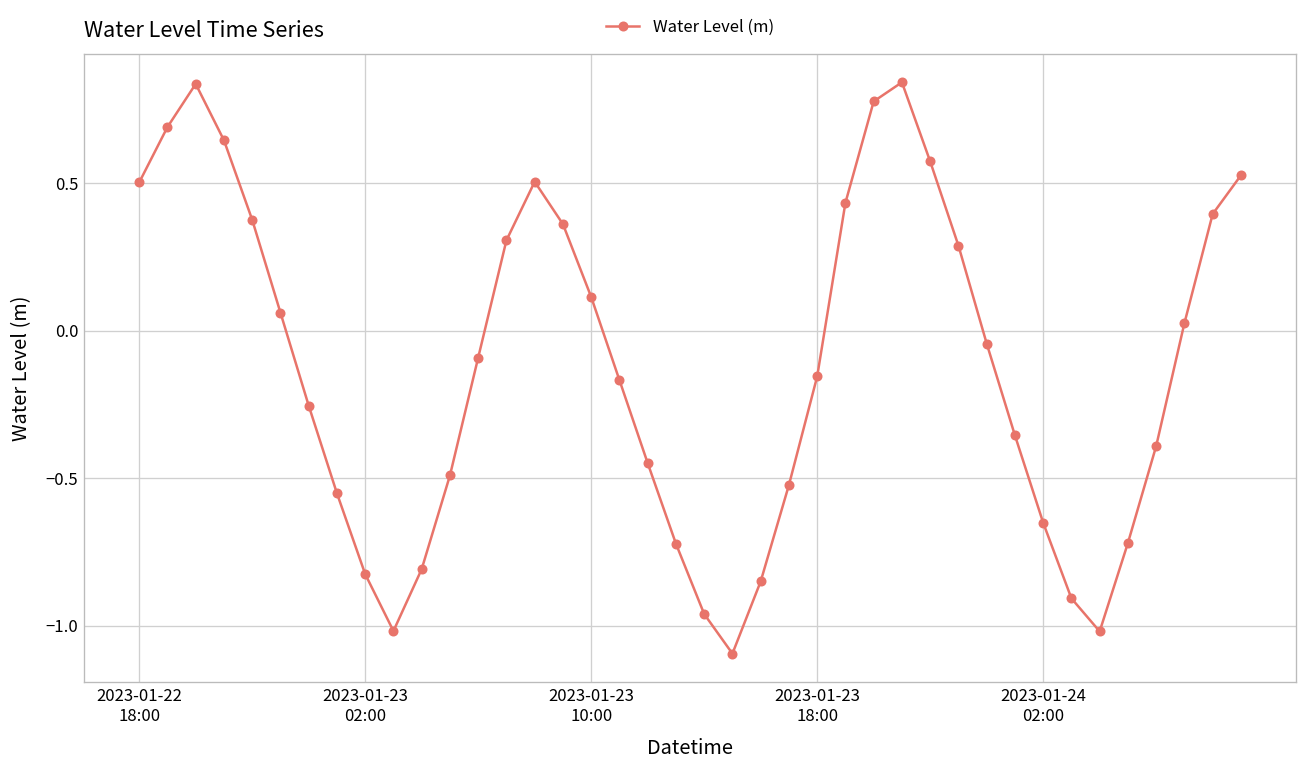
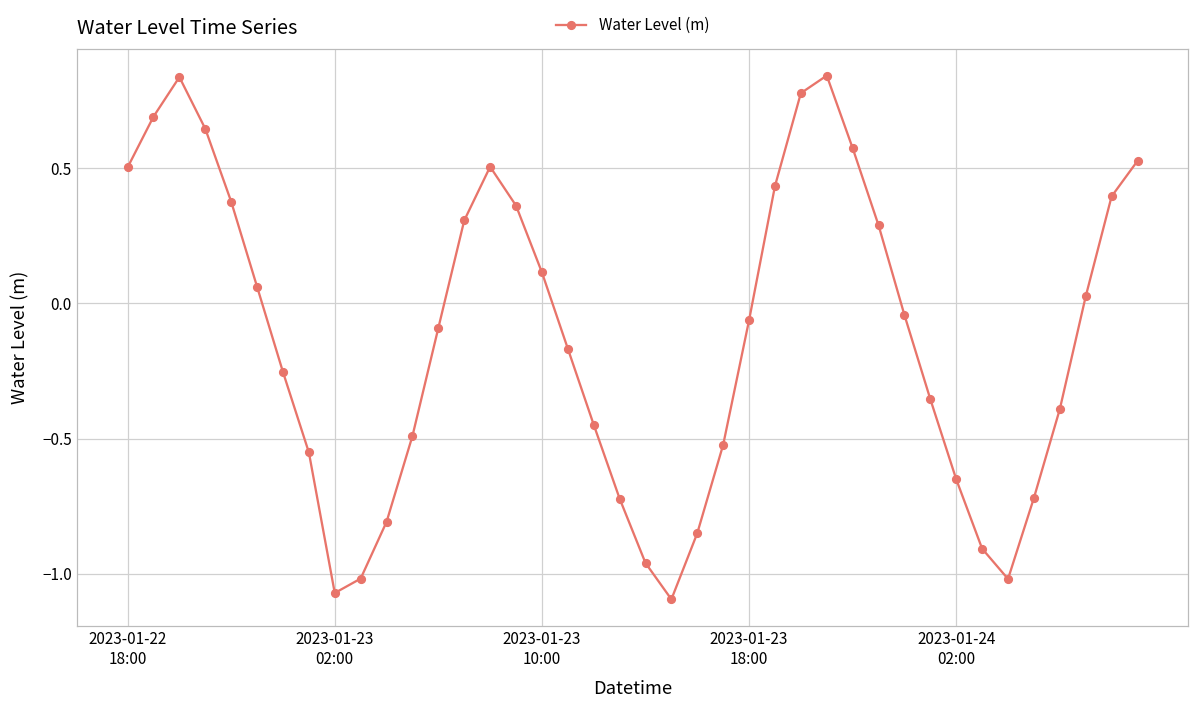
  {
    "2023-01-22 18:00": 0.50,
-   "2023-01-23 02:00": -0.83,
+   "2023-01-23 02:00": -1.07,
    "2023-01-23 10:00": 0.11,
-   "2023-01-23 18:00": -0.16,
+   "2023-01-23 18:00": -0.06,
    "2023-01-24 02:00": -0.65
  }
